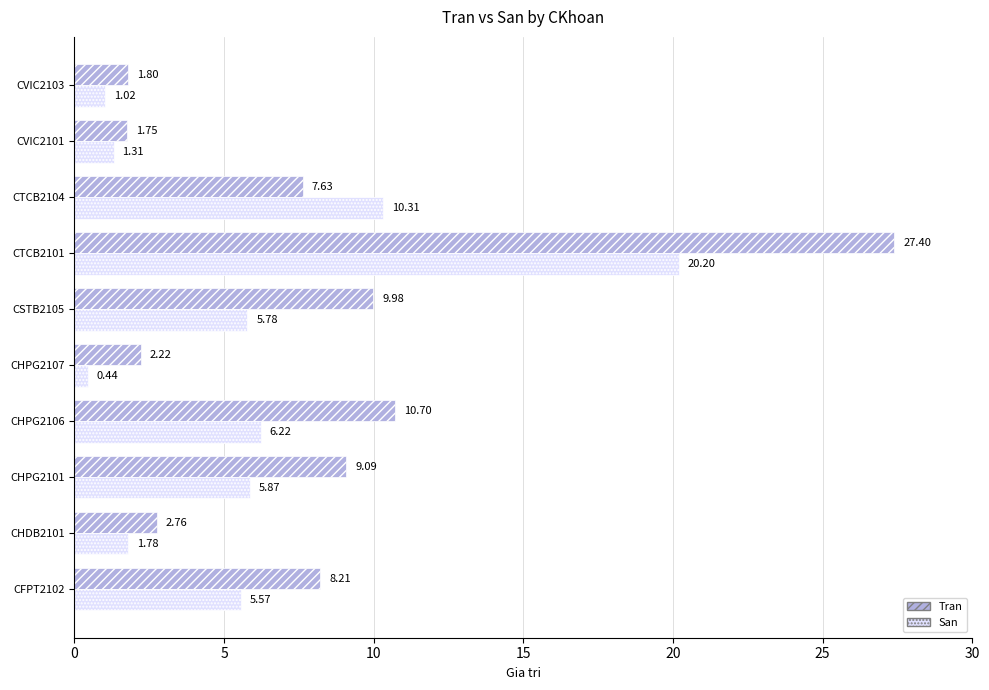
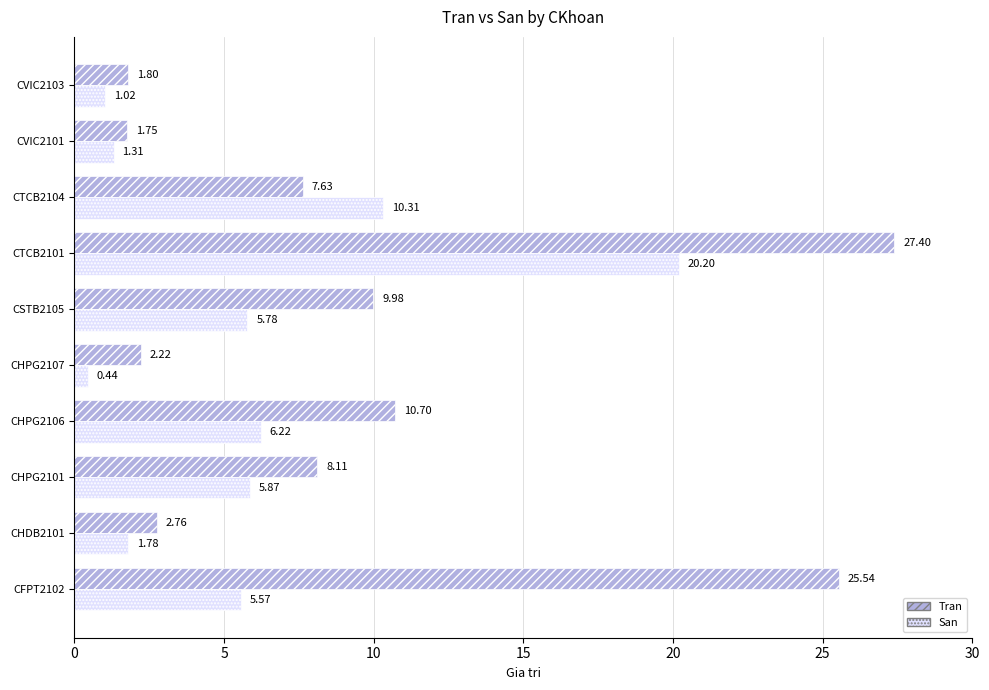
  {
    "Tran": {
      "CVIC2103": 1.80,
      "CVIC2101": 1.75,
      "CTCB2104": 7.63,
      "CTCB2101": 27.40,
      "CSTB2105": 9.98,
      "CHPG2107": 2.22,
      "CHPG2106": 10.70,
-     "CHPG2101": 9.09,
+     "CHPG2101": 8.11,
      "CHDB2101": 2.76,
-     "CFPT2102": 8.21
+     "CFPT2102": 25.54
    },
    "San": {
      "CVIC2103": 1.02,
      "CVIC2101": 1.31,
      "CTCB2104": 10.31,
      "CTCB2101": 20.20,
      "CSTB2105": 5.78,
      "CHPG2107": 0.44,
      "CHPG2106": 6.22,
      "CHPG2101": 5.87,
      "CHDB2101": 1.78,
      "CFPT2102": 5.57
    }
  }
